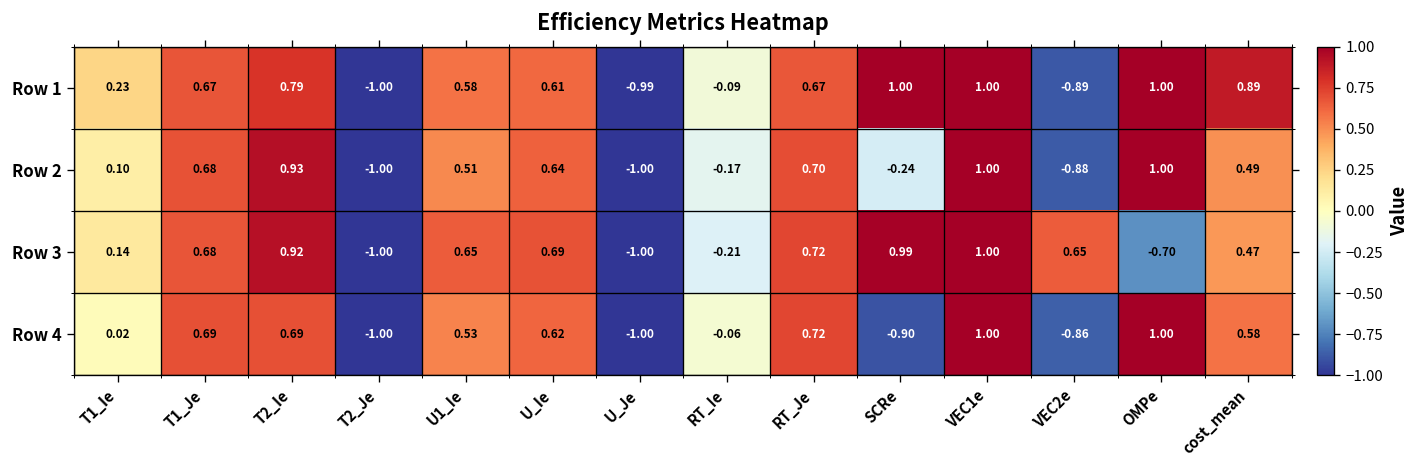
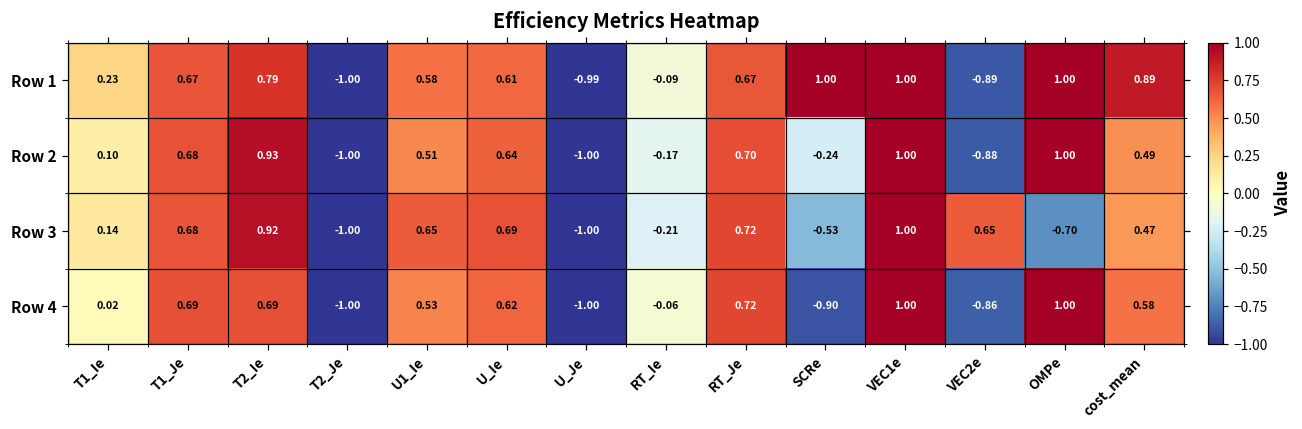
  {
    "Row 1": {
      "T1_Ie": 0.23,
      "T1_Je": 0.67,
      "T2_Ie": 0.79,
      "T2_Je": -1.00,
      "U1_Ie": 0.58,
      "U_Ie": 0.61,
      "U_Je": -0.99,
      "RT_Ie": -0.09,
      "RT_Je": 0.67,
      "SCRe": 1.00,
      "VEC1e": 1.00,
      "VEC2e": -0.89,
      "OMPe": 1.00,
      "cost_mean": 0.89
    },
    "Row 2": {
      "T1_Ie": 0.10,
      "T1_Je": 0.68,
      "T2_Ie": 0.93,
      "T2_Je": -1.00,
      "U1_Ie": 0.51,
      "U_Ie": 0.64,
      "U_Je": -1.00,
      "RT_Ie": -0.17,
      "RT_Je": 0.70,
      "SCRe": -0.24,
      "VEC1e": 1.00,
      "VEC2e": -0.88,
      "OMPe": 1.00,
      "cost_mean": 0.49
    },
    "Row 3": {
      "T1_Ie": 0.14,
      "T1_Je": 0.68,
      "T2_Ie": 0.92,
      "T2_Je": -1.00,
      "U1_Ie": 0.65,
      "U_Ie": 0.69,
      "U_Je": -1.00,
      "RT_Ie": -0.21,
      "RT_Je": 0.72,
-     "SCRe": 0.99,
+     "SCRe": -0.53,
      "VEC1e": 1.00,
      "VEC2e": 0.65,
      "OMPe": -0.70,
      "cost_mean": 0.47
    },
    "Row 4": {
      "T1_Ie": 0.02,
      "T1_Je": 0.69,
      "T2_Ie": 0.69,
      "T2_Je": -1.00,
      "U1_Ie": 0.53,
      "U_Ie": 0.62,
      "U_Je": -1.00,
      "RT_Ie": -0.06,
      "RT_Je": 0.72,
      "SCRe": -0.90,
      "VEC1e": 1.00,
      "VEC2e": -0.86,
      "OMPe": 1.00,
      "cost_mean": 0.58
    }
  }
